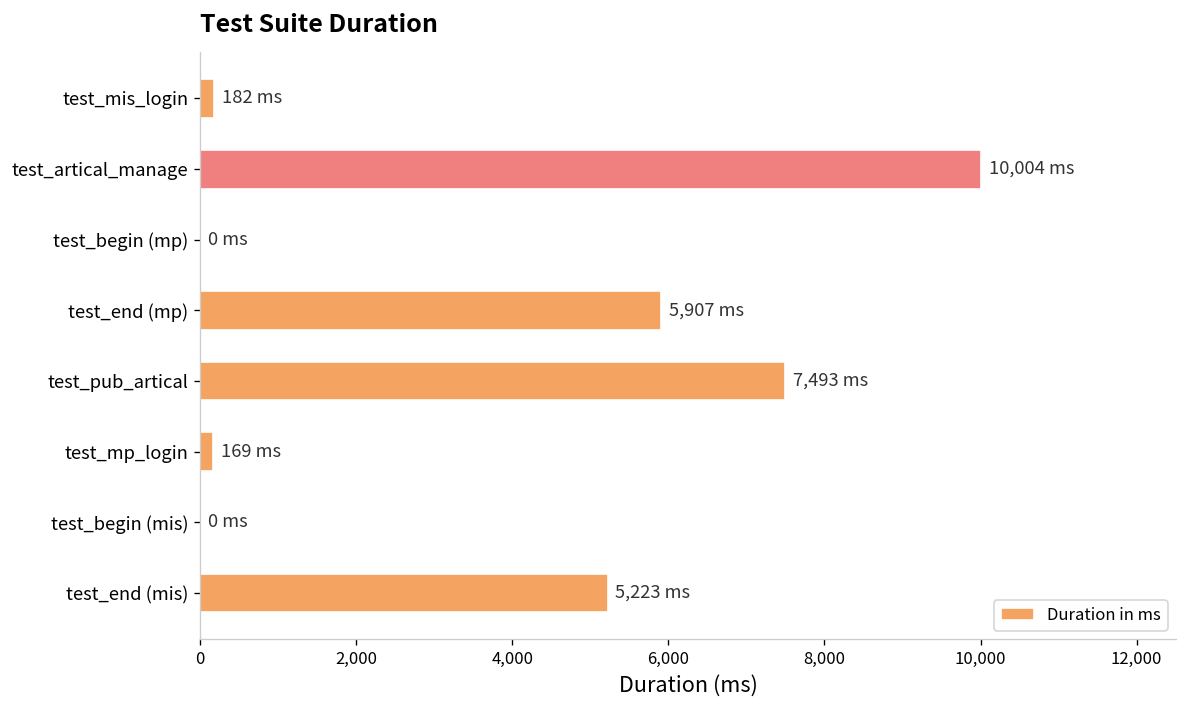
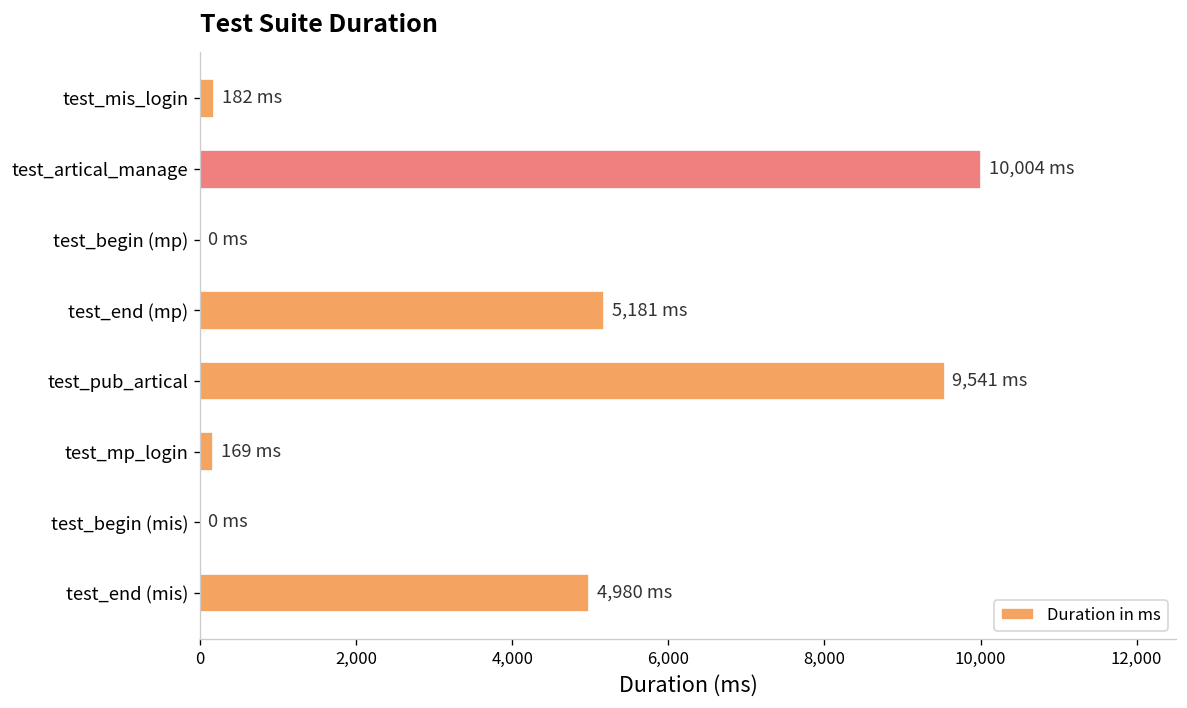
  {
    "test_mis_login": "182",
    "test_artical_manage": "10,004",
    "test_begin (mp)": "0",
-   "test_end (mp)": "5,907",
-   "test_pub_artical": "7,493",
+   "test_end (mp)": "5,181",
+   "test_pub_artical": "9,541",
    "test_mp_login": "169",
    "test_begin (mis)": "0",
-   "test_end (mis)": "5,223"
+   "test_end (mis)": "4,980"
  }
